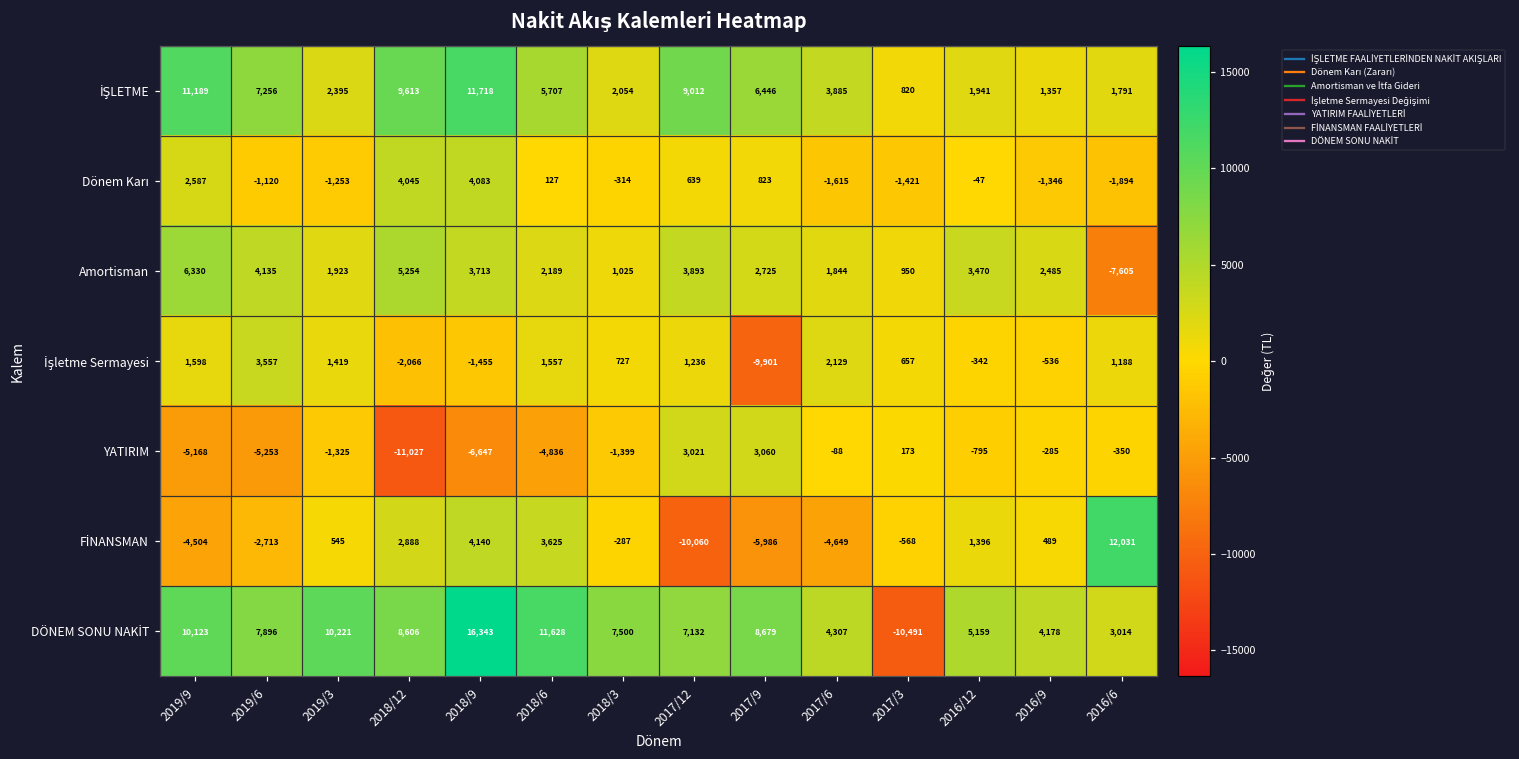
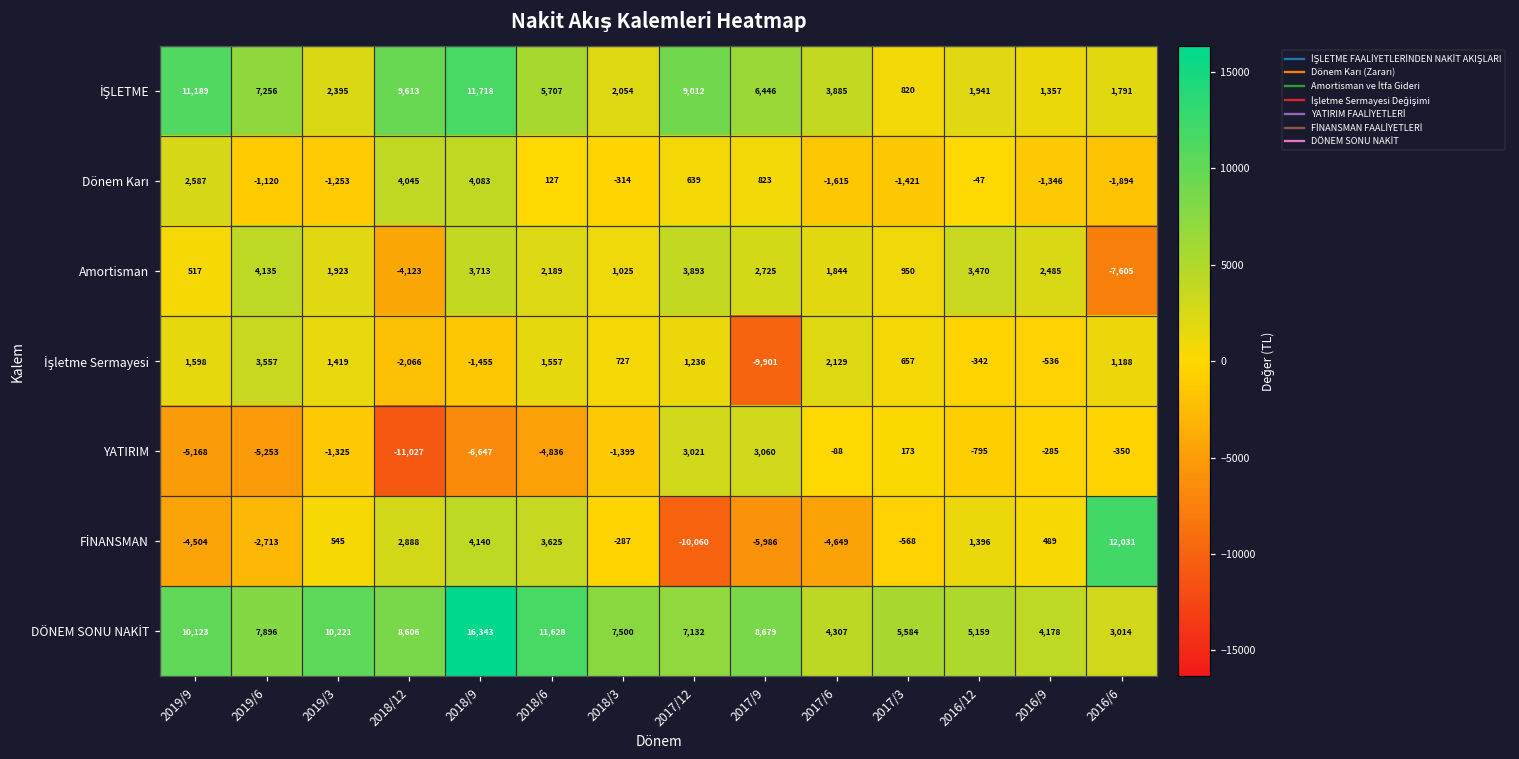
  {
    "İŞLETME": {
      "2019/9": "11,189",
      "2019/6": "7,256",
      "2019/3": "2,395",
      "2018/12": "9,613",
      "2018/9": "11,718",
      "2018/6": "5,707",
      "2018/3": "2,054",
      "2017/12": "9,012",
      "2017/9": "6,446",
      "2017/6": "3,885",
      "2017/3": "820",
      "2016/12": "1,941",
      "2016/9": "1,357",
      "2016/6": "1,791"
    },
    "Dönem Karı": {
      "2019/9": "2,587",
      "2019/6": "-1,120",
      "2019/3": "-1,253",
      "2018/12": "4,045",
      "2018/9": "4,083",
      "2018/6": "127",
      "2018/3": "-314",
      "2017/12": "639",
      "2017/9": "823",
      "2017/6": "-1,615",
      "2017/3": "-1,421",
      "2016/12": "-47",
      "2016/9": "-1,346",
      "2016/6": "-1,894"
    },
    "Amortisman": {
-     "2019/9": "6,330",
+     "2019/9": "517",
      "2019/6": "4,135",
      "2019/3": "1,923",
-     "2018/12": "5,254",
+     "2018/12": "-4,123",
      "2018/9": "3,713",
      "2018/6": "2,189",
      "2018/3": "1,025",
      "2017/12": "3,893",
      "2017/9": "2,725",
      "2017/6": "1,844",
      "2017/3": "950",
      "2016/12": "3,470",
      "2016/9": "2,485",
      "2016/6": "-7,605"
    },
    "İşletme Sermayesi": {
      "2019/9": "1,598",
      "2019/6": "3,557",
      "2019/3": "1,419",
      "2018/12": "-2,066",
      "2018/9": "-1,455",
      "2018/6": "1,557",
      "2018/3": "727",
      "2017/12": "1,236",
      "2017/9": "-9,901",
      "2017/6": "2,129",
      "2017/3": "657",
      "2016/12": "-342",
      "2016/9": "-536",
      "2016/6": "1,188"
    },
    "YATIRIM": {
      "2019/9": "-5,168",
      "2019/6": "-5,253",
      "2019/3": "-1,325",
      "2018/12": "-11,027",
      "2018/9": "-6,647",
      "2018/6": "-4,836",
      "2018/3": "-1,399",
      "2017/12": "3,021",
      "2017/9": "3,060",
      "2017/6": "-88",
      "2017/3": "173",
      "2016/12": "-795",
      "2016/9": "-285",
      "2016/6": "-350"
    },
    "FİNANSMAN": {
      "2019/9": "-4,504",
      "2019/6": "-2,713",
      "2019/3": "545",
      "2018/12": "2,888",
      "2018/9": "4,140",
      "2018/6": "3,625",
      "2018/3": "-287",
      "2017/12": "-10,060",
      "2017/9": "-5,986",
      "2017/6": "-4,649",
      "2017/3": "-568",
      "2016/12": "1,396",
      "2016/9": "489",
      "2016/6": "12,031"
    },
    "DÖNEM SONU NAKİT": {
      "2019/9": "10,123",
      "2019/6": "7,896",
      "2019/3": "10,221",
      "2018/12": "8,606",
      "2018/9": "16,343",
      "2018/6": "11,628",
      "2018/3": "7,500",
      "2017/12": "7,132",
      "2017/9": "8,679",
      "2017/6": "4,307",
-     "2017/3": "-10,491",
+     "2017/3": "5,584",
      "2016/12": "5,159",
      "2016/9": "4,178",
      "2016/6": "3,014"
    }
  }
